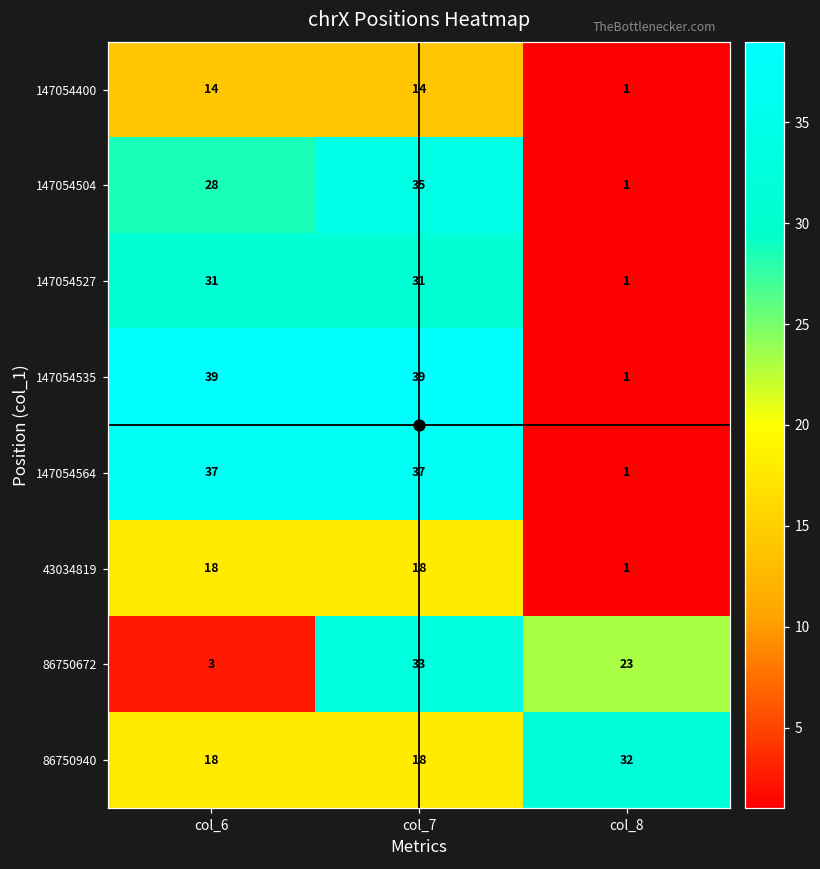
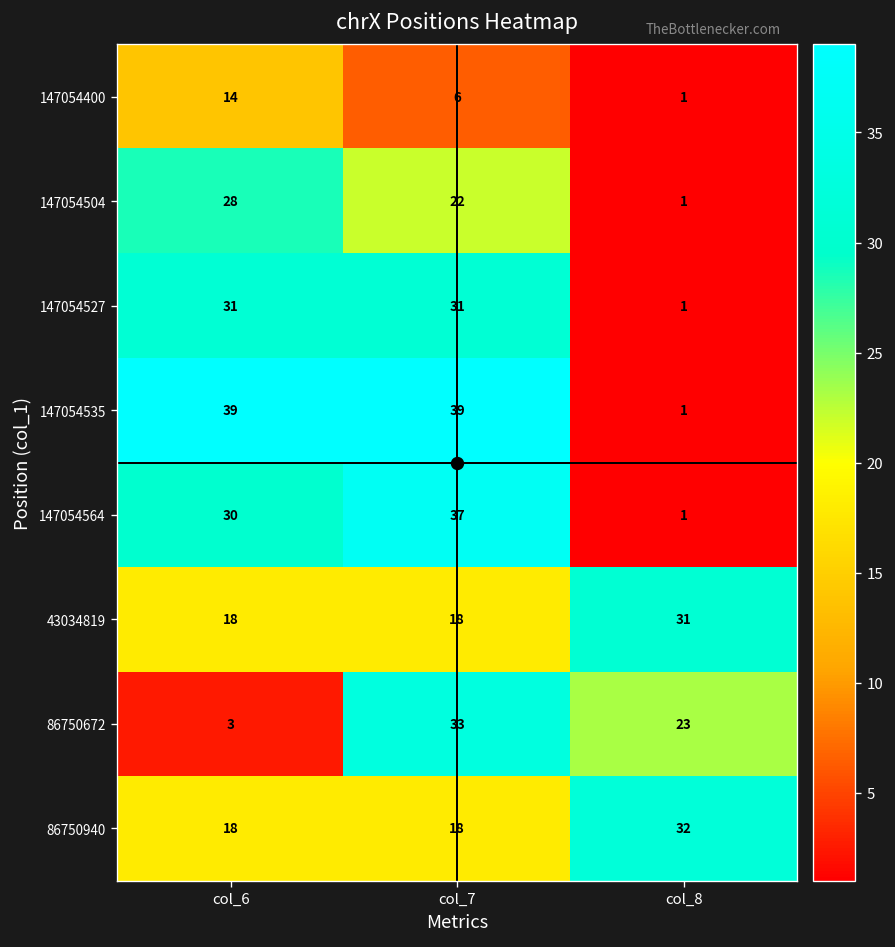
  {
    "147054400": {
      "col_6": 14,
-     "col_7": 14,
+     "col_7": 6,
      "col_8": 1
    },
    "147054504": {
      "col_6": 28,
-     "col_7": 35,
+     "col_7": 22,
      "col_8": 1
    },
    "147054527": {
      "col_6": 31,
      "col_7": 31,
      "col_8": 1
    },
    "147054535": {
      "col_6": 39,
      "col_7": 39,
      "col_8": 1
    },
    "147054564": {
-     "col_6": 37,
+     "col_6": 30,
      "col_7": 37,
      "col_8": 1
    },
    "43034819": {
      "col_6": 18,
      "col_7": 18,
-     "col_8": 1
+     "col_8": 31
    },
    "86750672": {
      "col_6": 3,
      "col_7": 33,
      "col_8": 23
    },
    "86750940": {
      "col_6": 18,
      "col_7": 18,
      "col_8": 32
    }
  }
